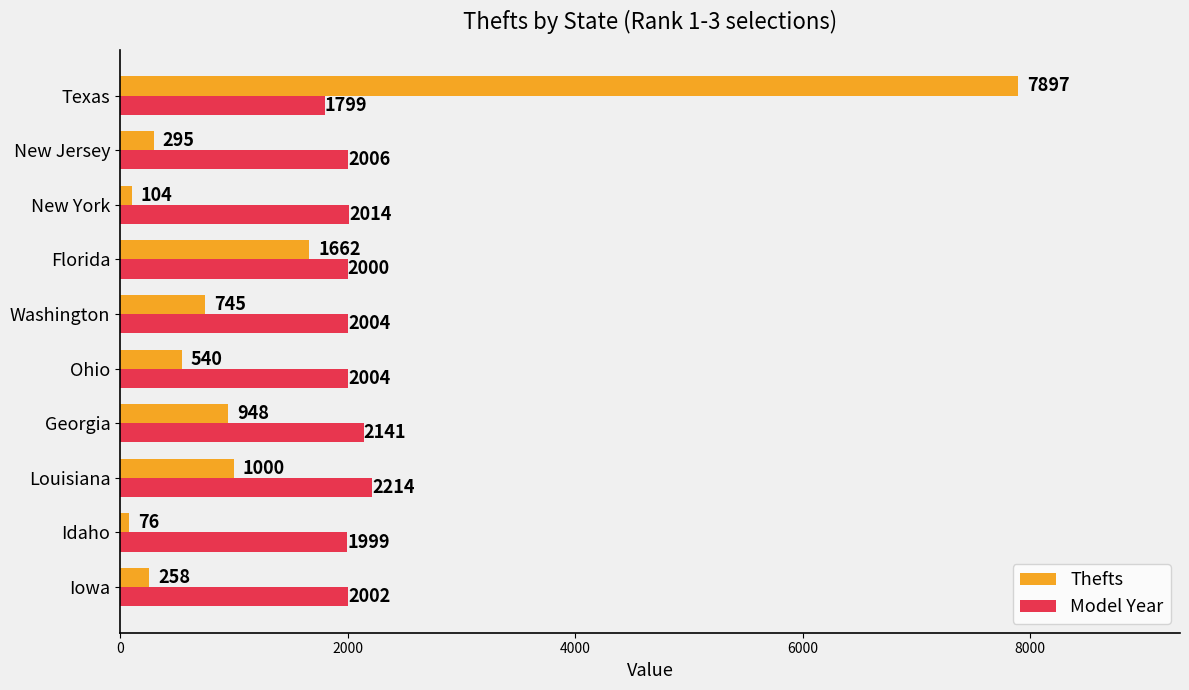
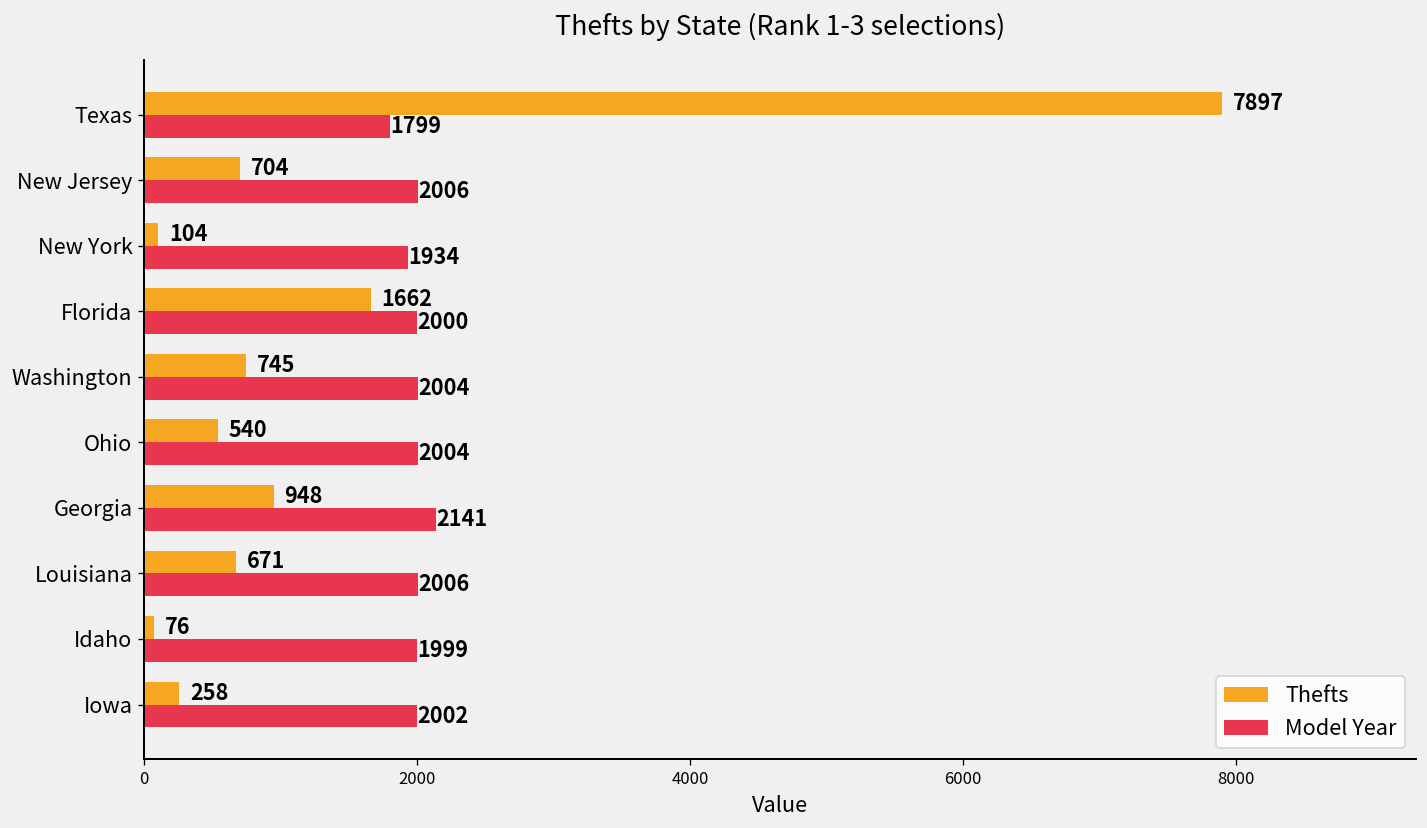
  {
    "Thefts": {
      "Texas": 7897,
-     "New Jersey": 295,
+     "New Jersey": 704,
      "New York": 104,
      "Florida": 1662,
      "Washington": 745,
      "Ohio": 540,
      "Georgia": 948,
-     "Louisiana": 1000,
+     "Louisiana": 671,
      "Idaho": 76,
      "Iowa": 258
    },
    "Model Year": {
      "Texas": 1799,
      "New Jersey": 2006,
-     "New York": 2014,
+     "New York": 1934,
      "Florida": 2000,
      "Washington": 2004,
      "Ohio": 2004,
      "Georgia": 2141,
-     "Louisiana": 2214,
+     "Louisiana": 2006,
      "Idaho": 1999,
      "Iowa": 2002
    }
  }
